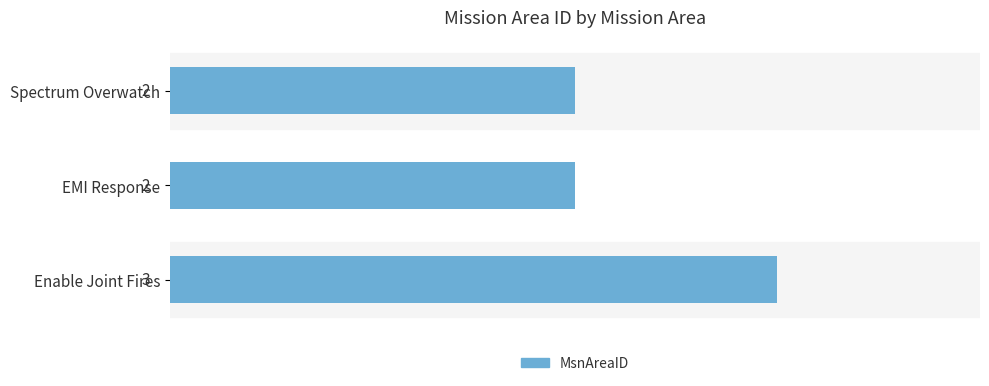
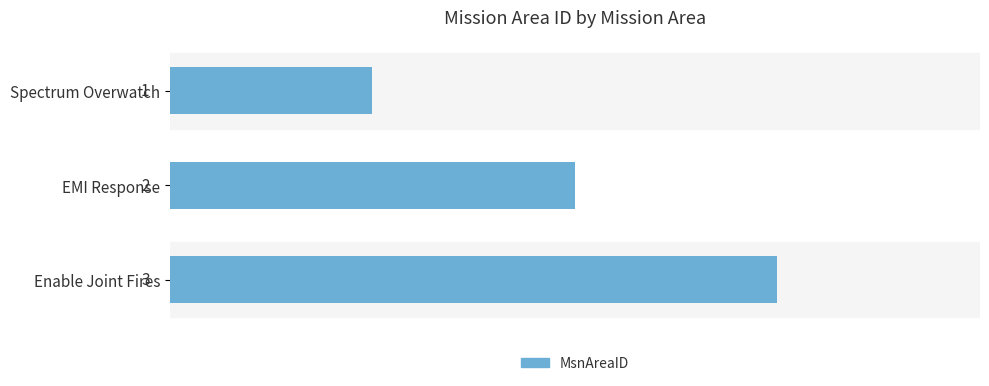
  {
-   "Spectrum Overwatch": 2
+   "Spectrum Overwatch": 1
  }
